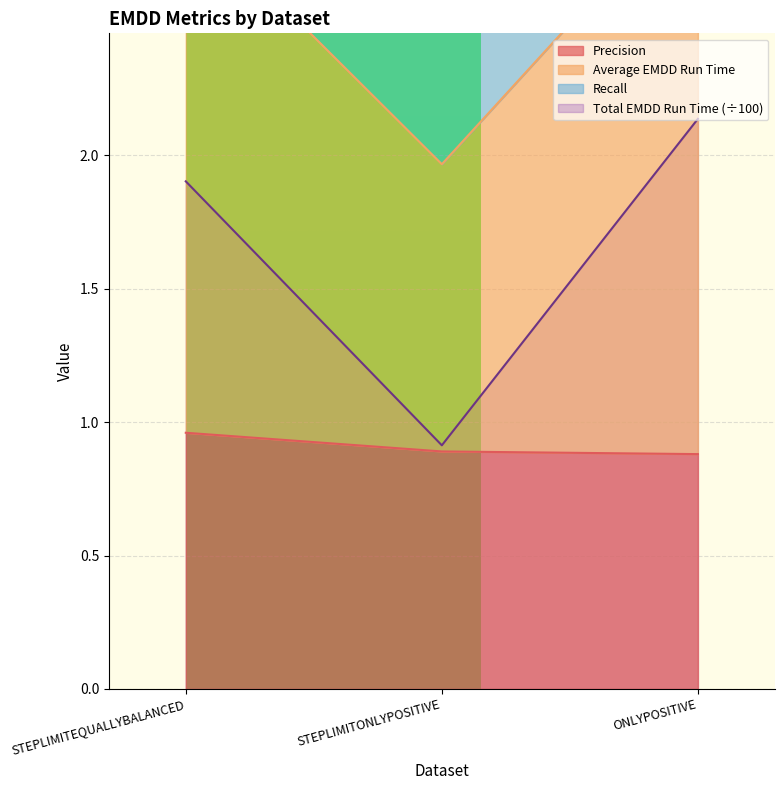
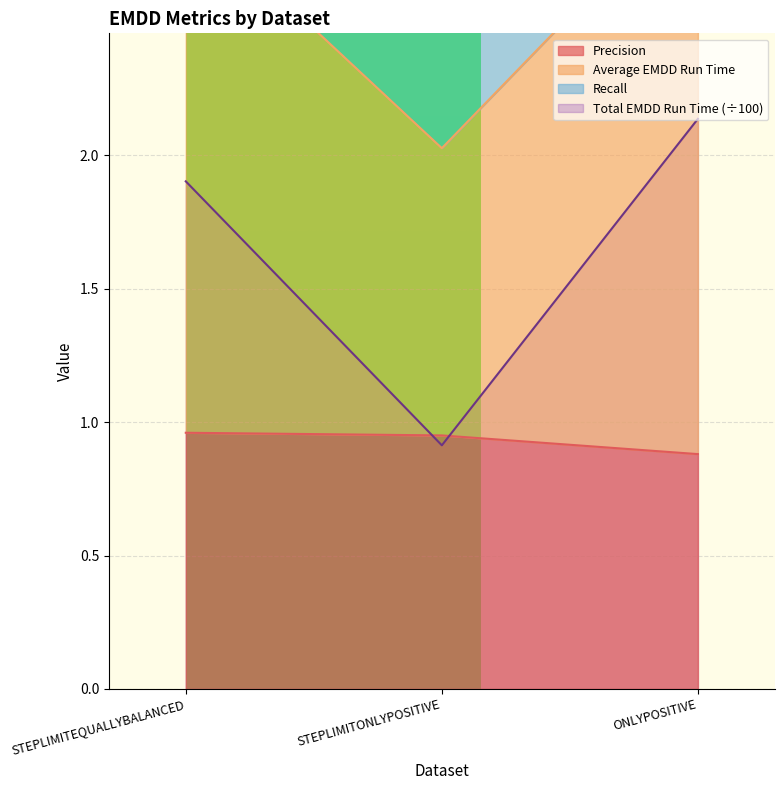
  {
    "Precision": {
      "STEPLIMITEQUALLYBALANCED": 0.96,
-     "STEPLIMITONLYPOSITIVE": 0.89,
+     "STEPLIMITONLYPOSITIVE": 0.95,
      "ONLYPOSITIVE": 0.88
    },
    "Average EMDD Run Time": {
      "STEPLIMITONLYPOSITIVE": 1.08
    },
    "Total EMDD Run Time (÷100)": {
      "STEPLIMITEQUALLYBALANCED": 1.90,
      "STEPLIMITONLYPOSITIVE": 0.91
    }
  }
